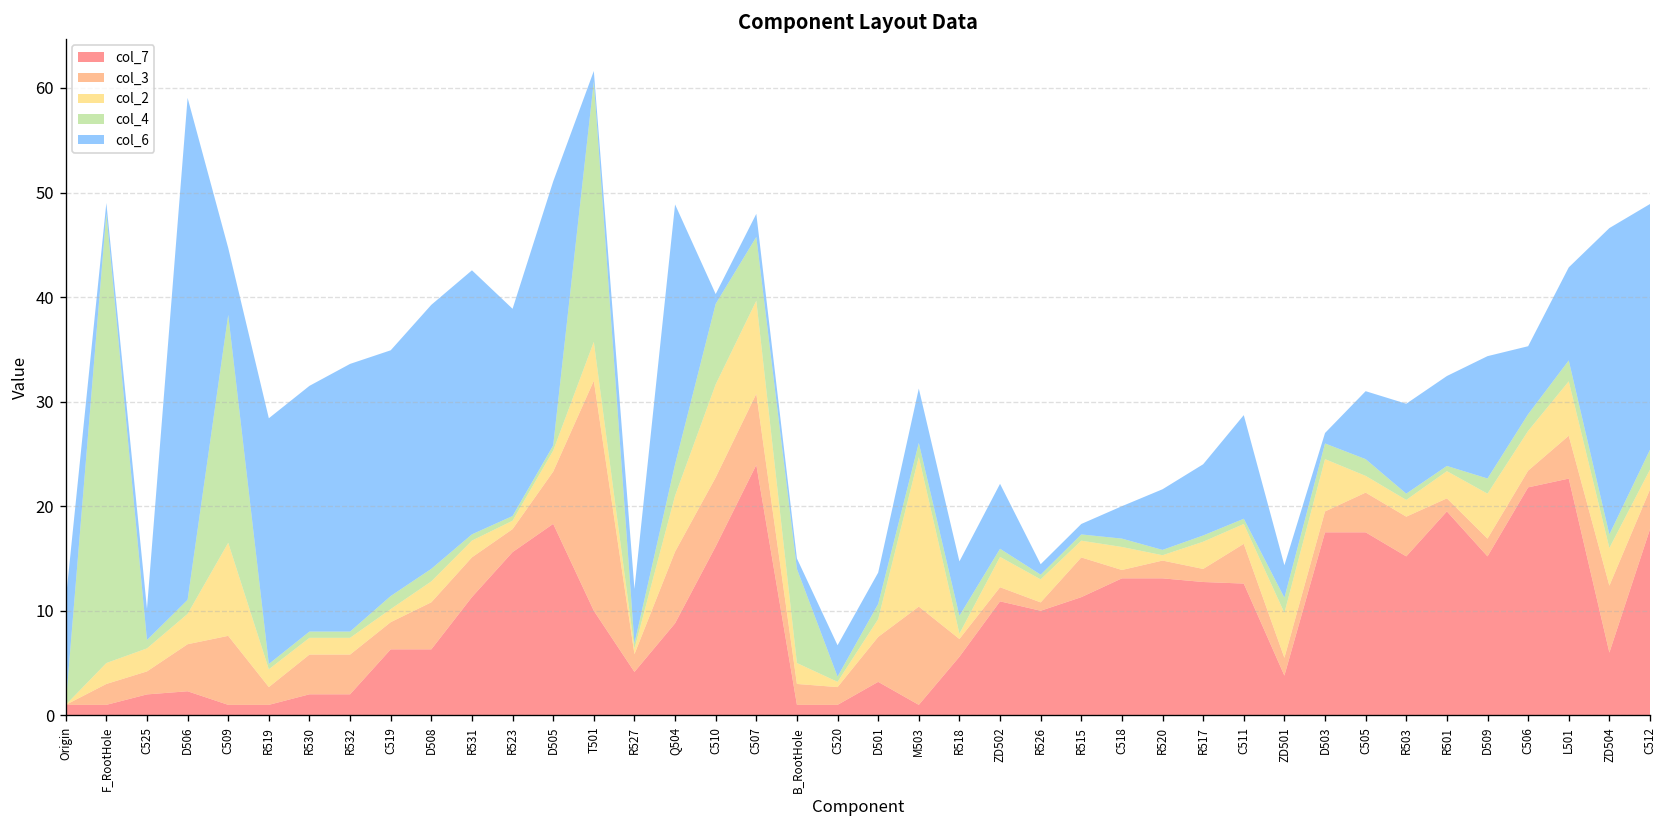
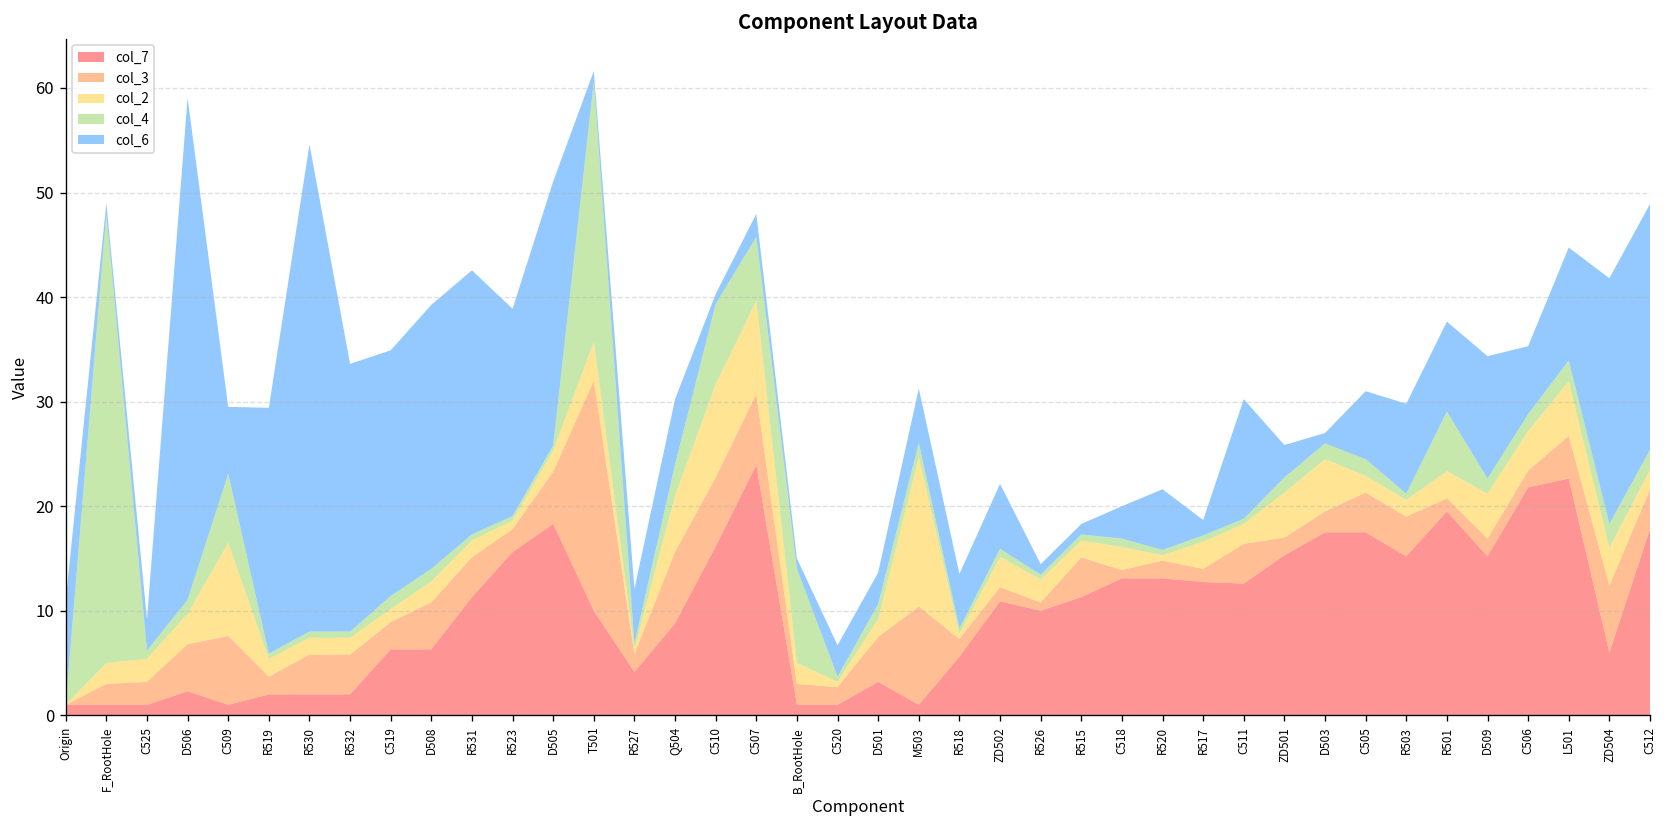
  {
    "col_7": {
      "F_RootHole": 1,
-     "C525": 2,
+     "C525": 1,
      "D506": 2,
      "C509": 1,
-     "R519": 1,
+     "R519": 2,
      "R530": 2,
      "R532": 2,
      "C519": 6,
      "D508": 6,
      "R531": 11,
      "R523": 16,
      "D505": 18,
      "T501": 10,
      "R527": 4,
      "Q504": 9,
      "C510": 16,
      "C507": 24,
      "B_RootHole": 1,
      "C520": 1,
      "D501": 3,
      "M503": 1,
      "R518": 6,
      "ZD502": 11,
      "R526": 10,
      "R515": 11,
      "C518": 13,
      "R520": 13,
      "R517": 13,
      "C511": 13,
-     "ZD501": 4,
+     "ZD501": 15,
      "D503": 18,
      "C505": 18,
      "R503": 15,
      "R501": 20,
      "D509": 15,
      "C506": 22,
      "L501": 23,
      "ZD504": 6,
      "C512": 18
    },
    "col_4": {
      "F_RootHole": 43,
      "C525": 1,
      "D506": 1,
-     "C509": 22,
+     "C509": 7,
      "R519": 1,
      "R530": 1,
      "R532": 1,
      "C519": 1,
      "D508": 1,
      "R531": 1,
      "R523": 0,
      "D505": 1,
      "T501": 25,
      "R527": 1,
      "Q504": 3,
      "C510": 8,
      "C507": 6,
      "B_RootHole": 9,
      "C520": 1,
      "D501": 1,
      "M503": 1,
-     "R518": 2,
+     "R518": 1,
      "ZD502": 1,
      "R526": 0,
      "R515": 1,
      "C518": 1,
      "R520": 1,
      "R517": 1,
      "C511": 1,
      "ZD501": 1,
      "D503": 2,
      "C505": 2,
      "R503": 1,
-     "R501": 1,
+     "R501": 6,
      "D509": 1,
      "C506": 2,
      "L501": 2,
-     "ZD504": 1,
+     "ZD504": 2,
      "C512": 2
    },
    "col_6": {
      "Origin": 10,
      "F_RootHole": 1,
      "C525": 3,
      "D506": 48,
      "C509": 6,
      "R519": 24,
-     "R530": 24,
+     "R530": 47,
      "R532": 26,
      "C519": 23,
      "D508": 25,
      "R531": 25,
      "R523": 20,
      "D505": 25,
      "T501": 1,
      "R527": 5,
-     "Q504": 25,
+     "Q504": 6,
      "C510": 1,
      "C507": 2,
      "B_RootHole": 1,
      "C520": 3,
      "D501": 3,
      "M503": 5,
      "R518": 5,
      "ZD502": 6,
      "R526": 1,
      "R515": 1,
      "C518": 3,
      "R520": 6,
-     "R517": 7,
-     "C511": 10,
+     "R517": 1,
+     "C511": 11,
      "ZD501": 3,
      "D503": 1,
      "C505": 7,
      "R503": 9,
      "R501": 9,
      "D509": 12,
      "C506": 7,
-     "L501": 9,
-     "ZD504": 29,
+     "L501": 11,
+     "ZD504": 23,
      "C512": 24
    }
  }
